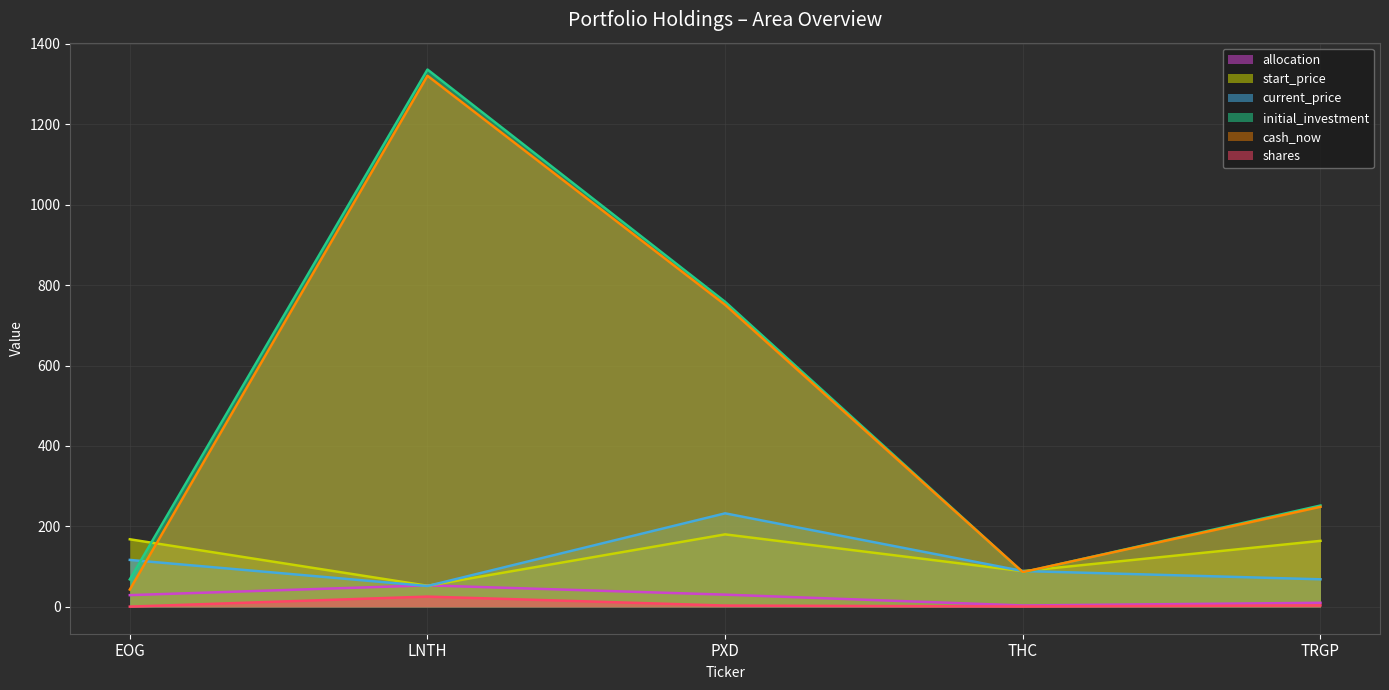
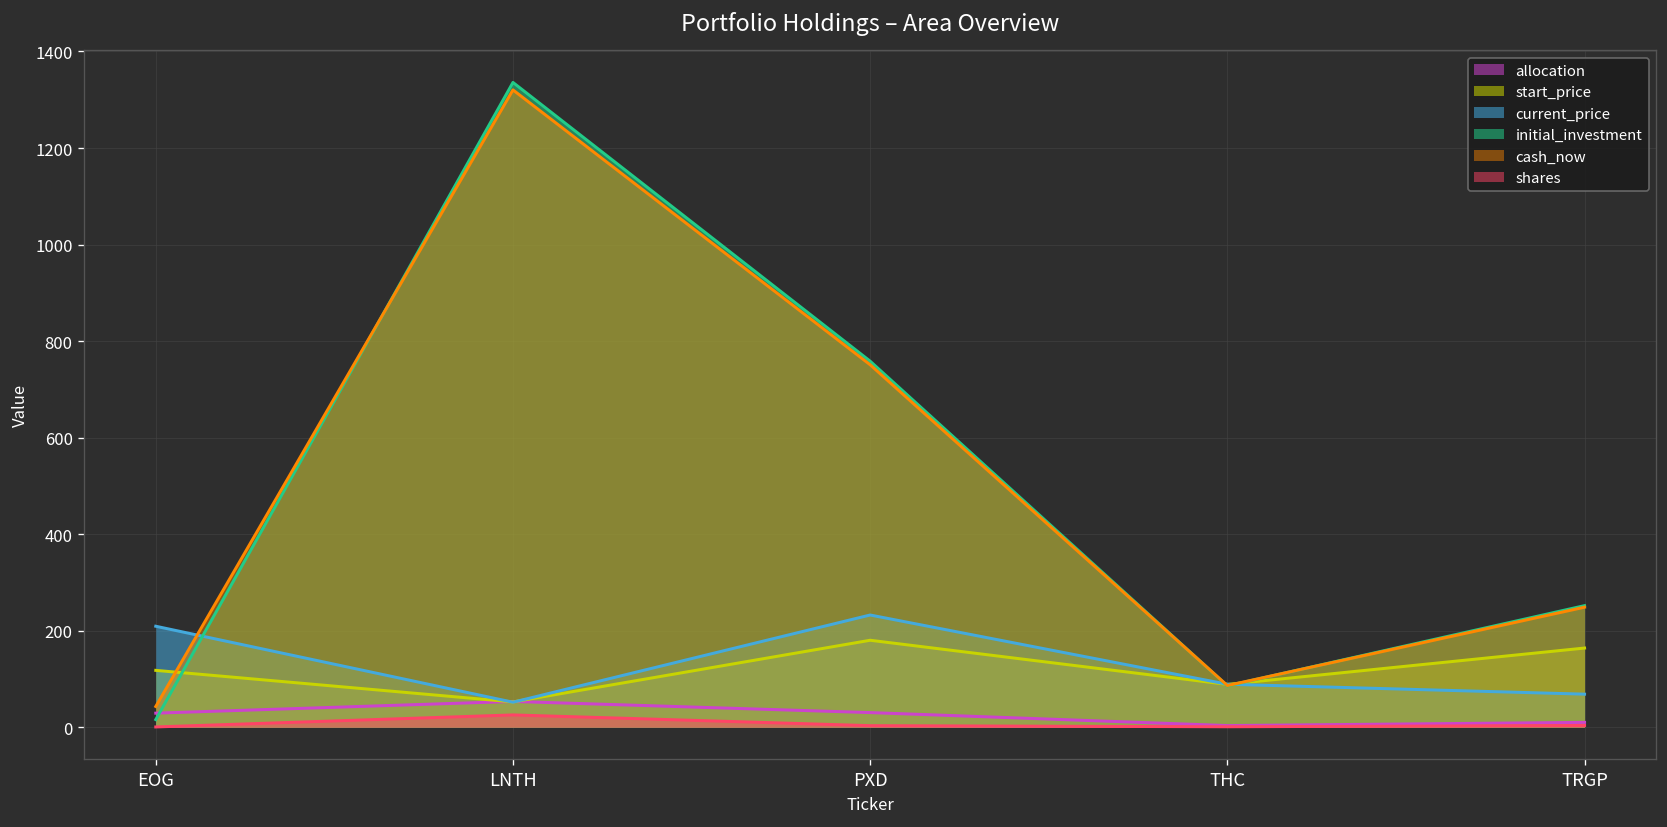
  {
    "allocation": {
      "EOG": 30,
      "PXD": 30,
      "TRGP": 10
    },
    "start_price": {
-     "EOG": 170,
+     "EOG": 120,
      "PXD": 180,
      "TRGP": 160
    },
    "current_price": {
-     "EOG": 120,
+     "EOG": 210,
      "PXD": 230,
      "TRGP": 70
    },
    "initial_investment": {
-     "EOG": 70,
+     "EOG": 20,
      "LNTH": 1340,
      "PXD": 760
    },
    "cash_now": {
      "EOG": 40,
      "LNTH": 1320,
      "PXD": 750
    },
    "shares": {
      "EOG": 0,
      "LNTH": 30,
      "PXD": 0,
      "TRGP": 0
    }
  }
